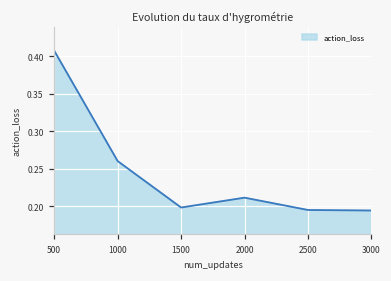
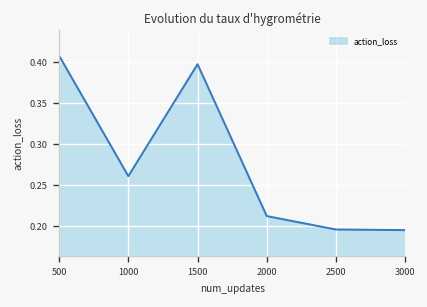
  {
    "500": 0.41,
    "1000": 0.26,
-   "1500": 0.20,
+   "1500": 0.40,
    "2000": 0.21,
    "2500": 0.20,
    "3000": 0.19
  }
